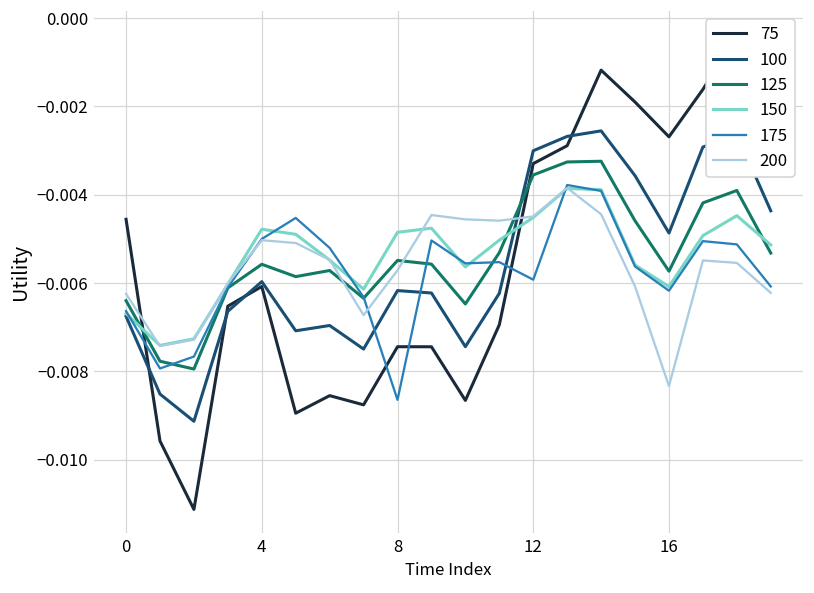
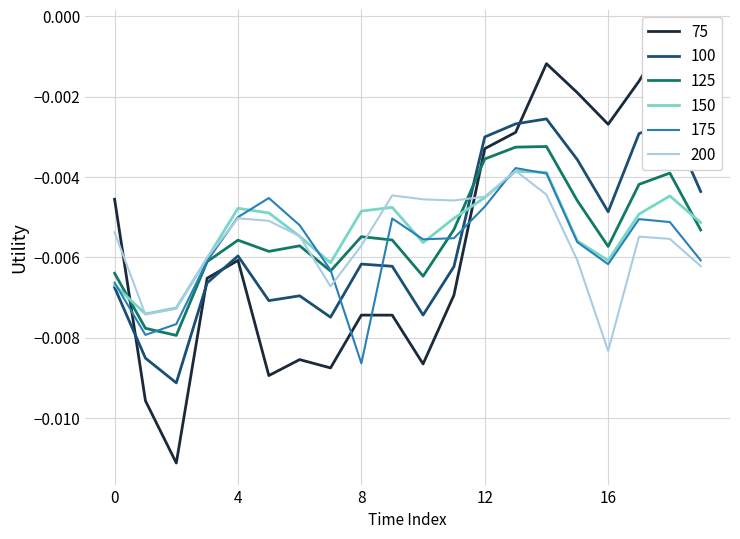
  {
    "75": {
      "0": -0.0046,
      "4": -0.0061,
      "8": -0.0074,
      "12": -0.0033,
      "16": -0.0027
    },
    "150": {
      "4": -0.0048,
      "8": -0.0049,
      "16": -0.0061
    },
    "175": {
      "8": -0.0086,
-     "12": -0.0059,
+     "12": -0.0047,
      "16": -0.0062
    },
    "200": {
-     "0": -0.0062,
+     "0": -0.0054,
      "8": -0.0057,
      "16": -0.0083
    }
  }
